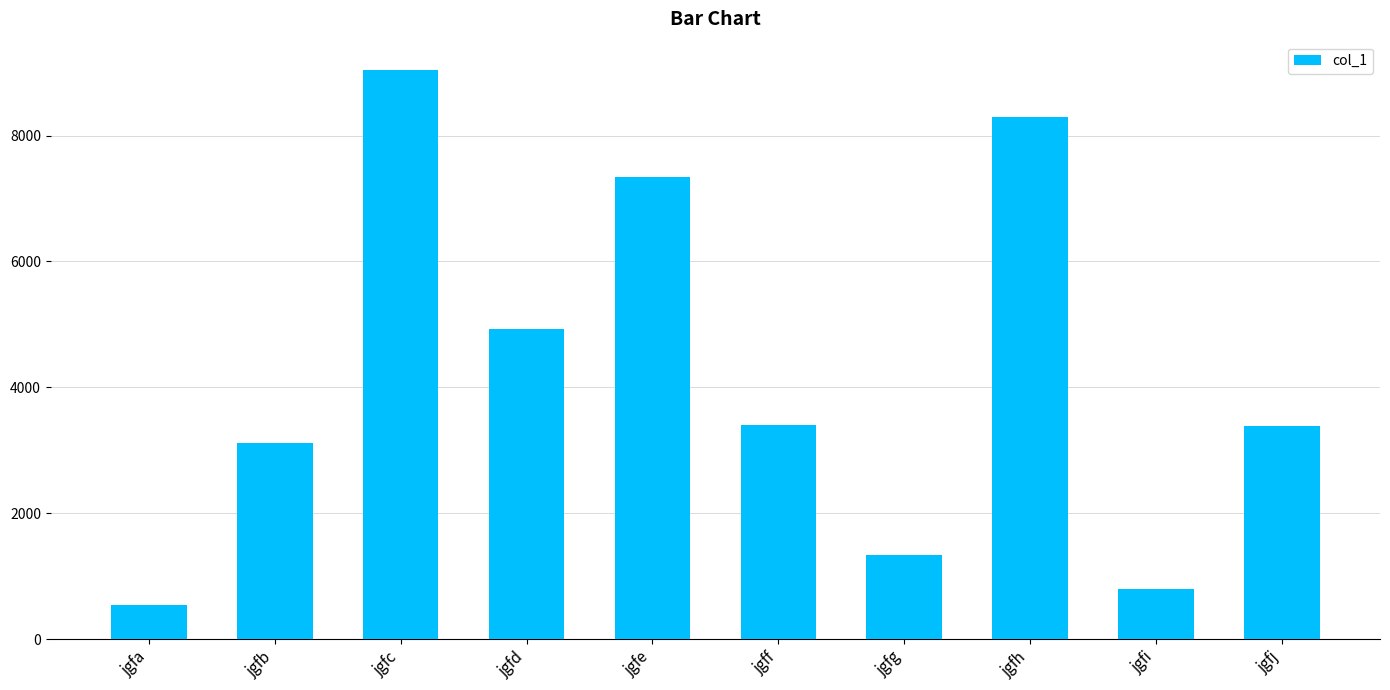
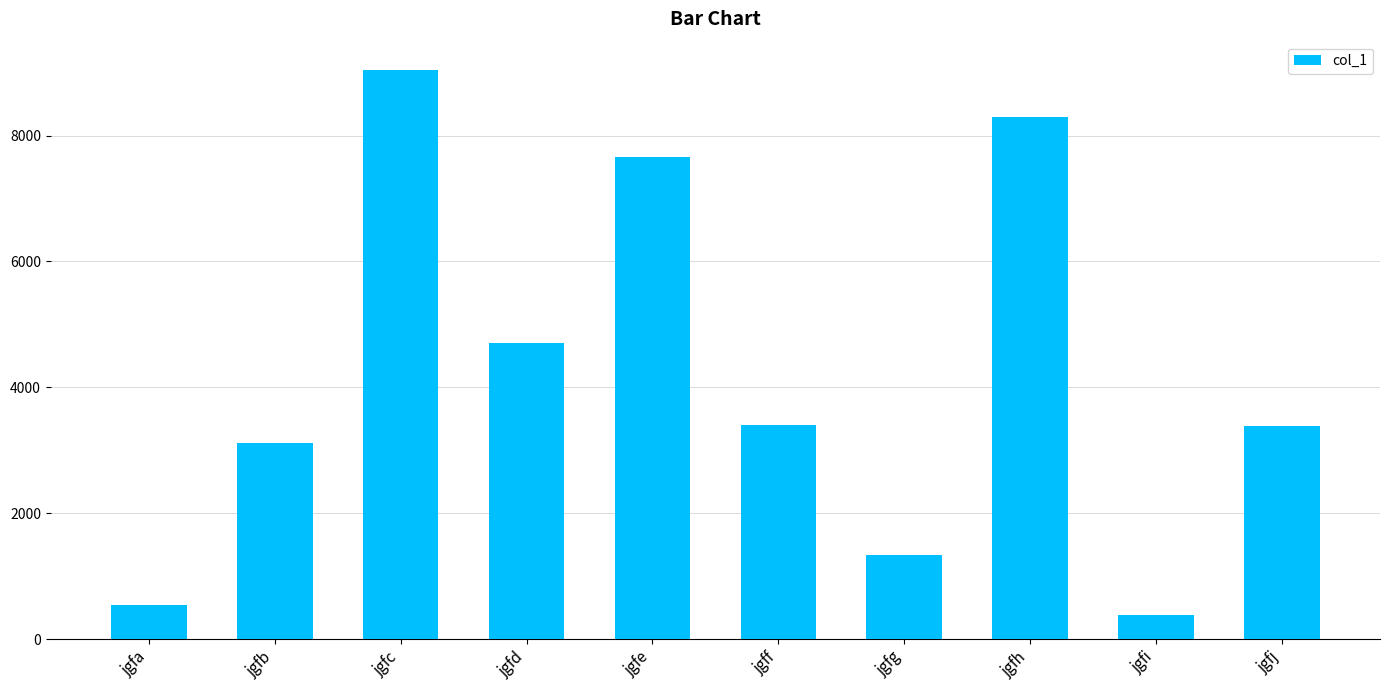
  {
    "jgfa": 500,
    "jgfb": 3100,
    "jgfc": 9000,
-   "jgfd": 4900,
-   "jgfe": 7300,
+   "jgfd": 4700,
+   "jgfe": 7700,
    "jgff": 3400,
    "jgfg": 1300,
    "jgfh": 8300,
-   "jgfi": 800,
+   "jgfi": 400,
    "jgfj": 3400
  }
